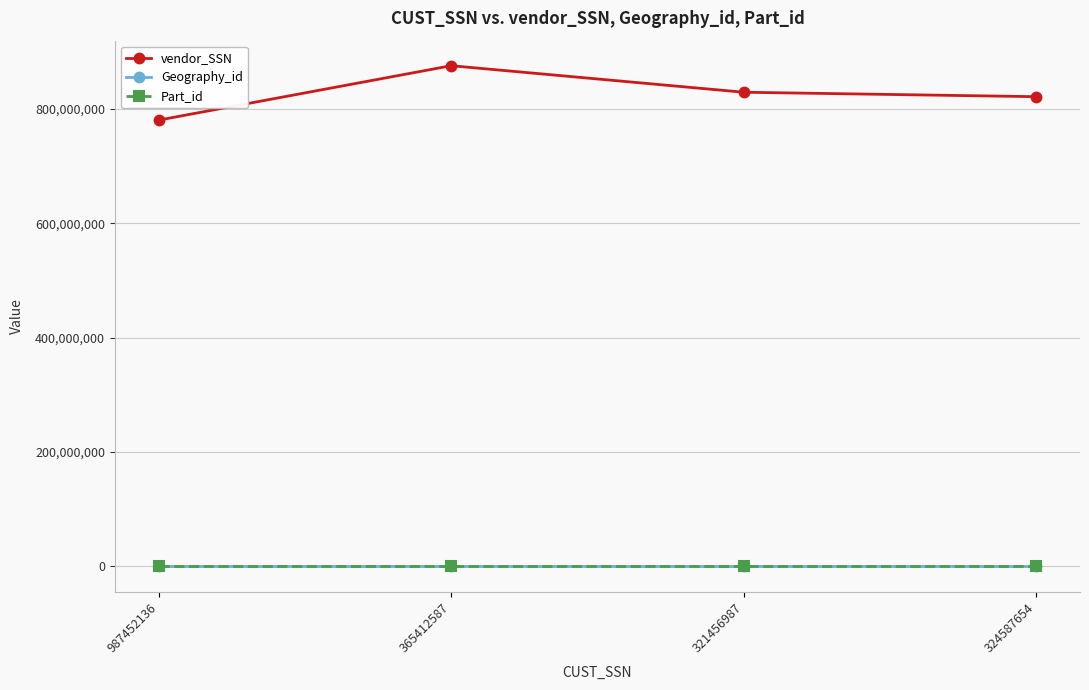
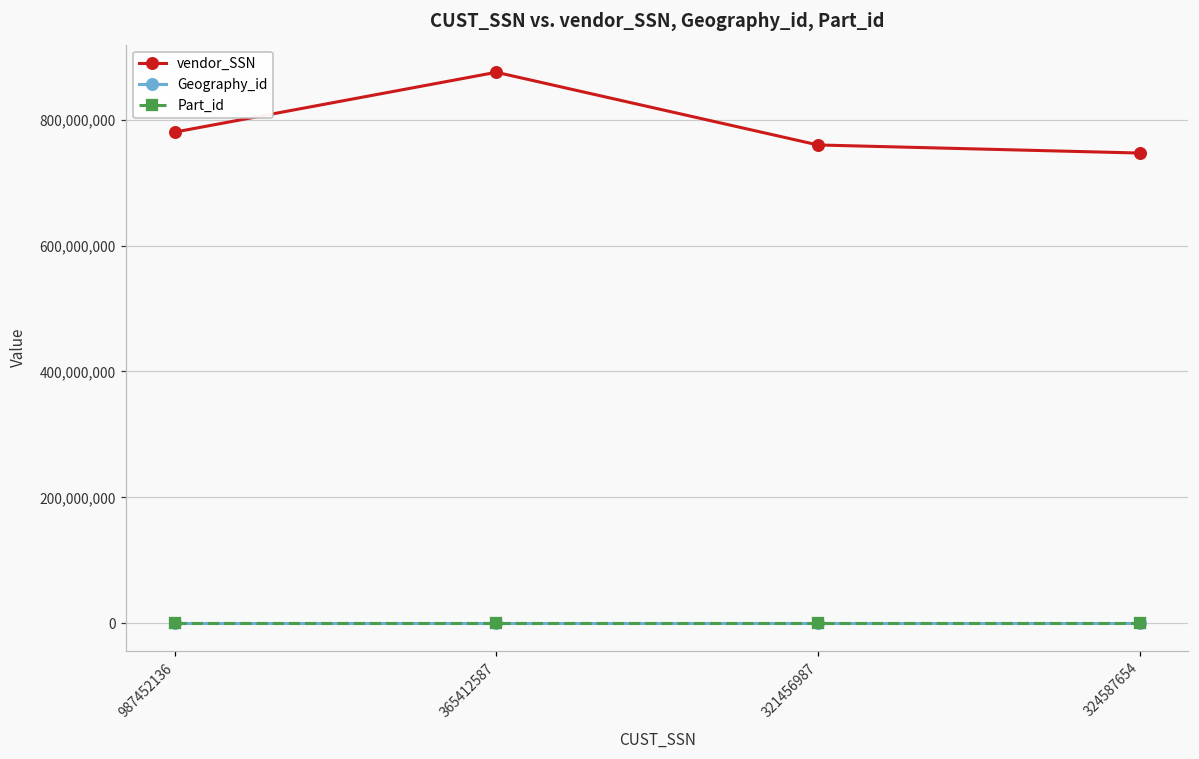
  {
    "vendor_SSN": {
      "987452136": "780,000,000",
      "365412587": "880,000,000",
-     "321456987": "830,000,000",
-     "324587654": "820,000,000"
+     "321456987": "760,000,000",
+     "324587654": "750,000,000"
    },
    "Part_id": {
      "987452136": "0",
      "365412587": "0",
      "321456987": "0",
      "324587654": "0"
    }
  }
